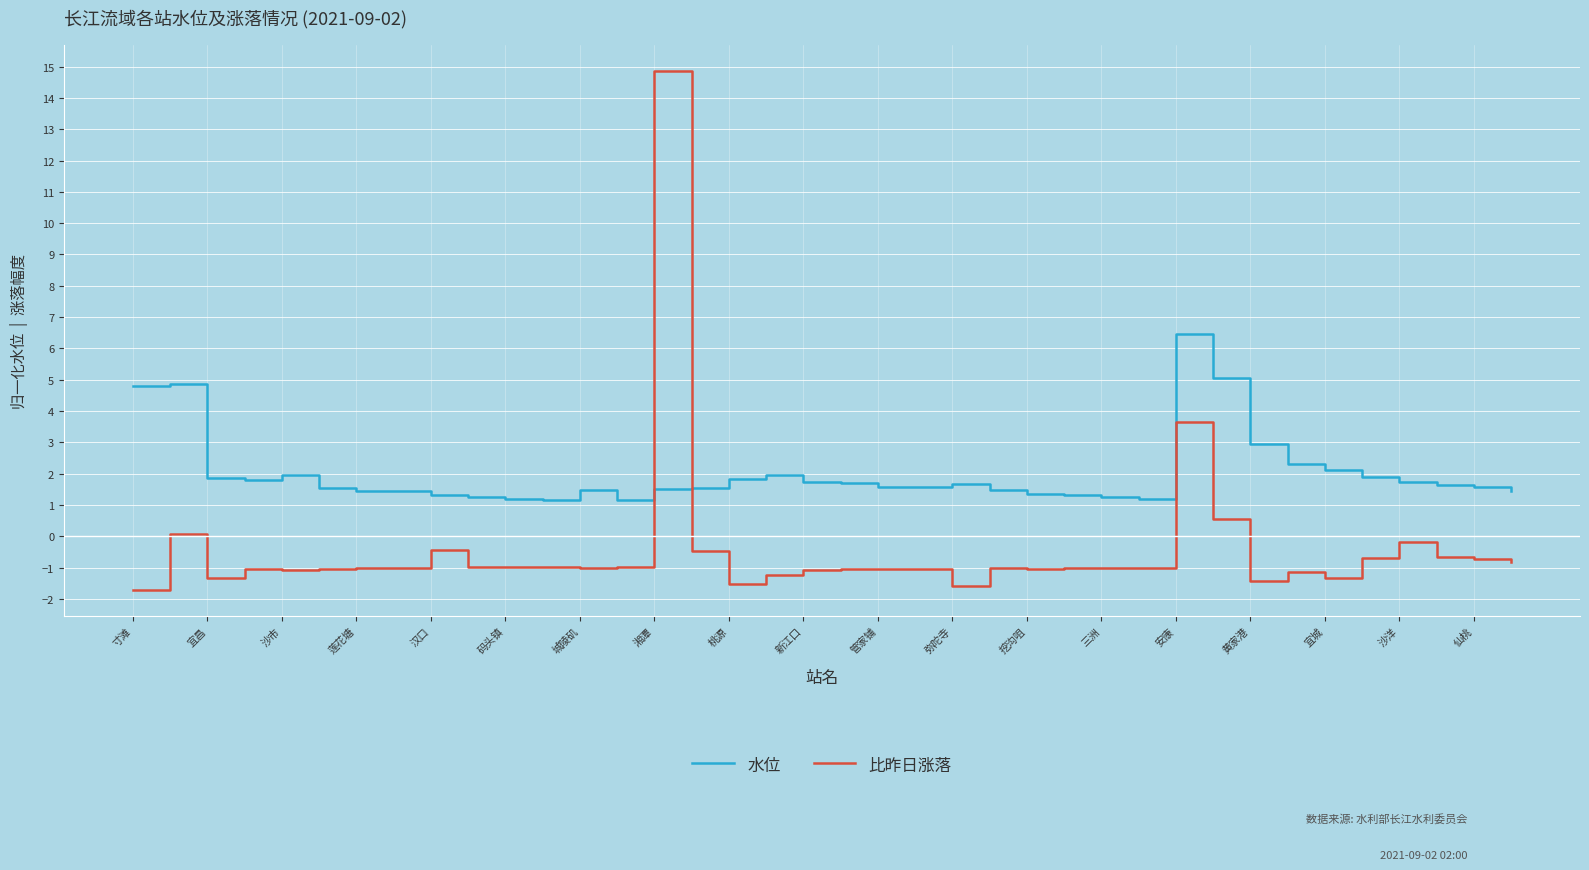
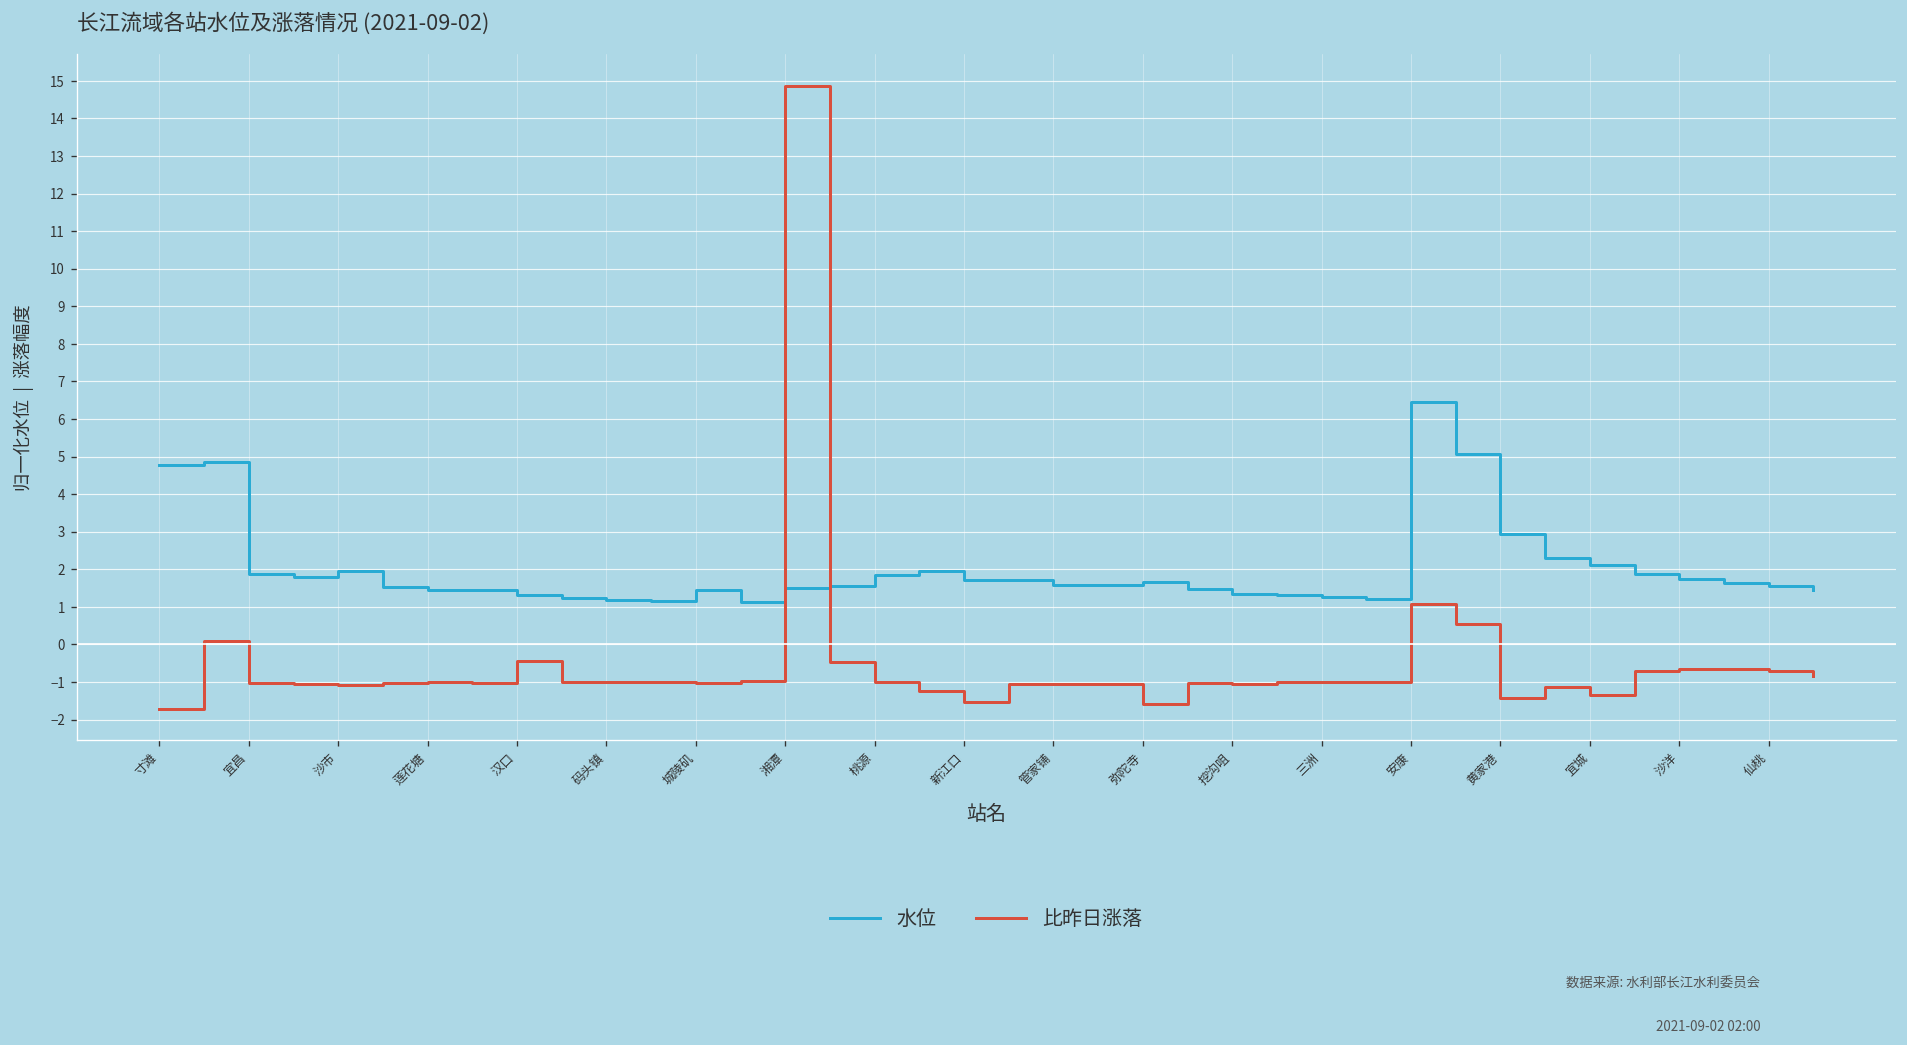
  {
    "水位": {
      "寸滩": 4.8,
      "宜昌": 1.9,
      "沙市": 1.9,
      "莲花塘": 1.5,
      "汉口": 1.3,
      "码头镇": 1.2,
      "城陵矶": 1.5,
      "湘潭": 1.5,
      "桃源": 1.8,
      "新江口": 1.7,
      "管家铺": 1.6,
      "弥陀寺": 1.7,
      "挖沟咀": 1.3,
      "三洲": 1.3,
      "安康": 6.5,
      "黄家港": 2.9,
      "宜城": 2.1,
      "沙洋": 1.7,
      "仙桃": 1.6
    },
    "比昨日涨落": {
      "寸滩": -1.7,
-     "宜昌": -1.3,
+     "宜昌": -1.0,
      "沙市": -1.1,
      "莲花塘": -1.0,
      "汉口": -0.4,
      "码头镇": -1.0,
      "城陵矶": -1.0,
      "湘潭": 14.9,
-     "桃源": -1.5,
-     "新江口": -1.1,
+     "桃源": -1.0,
+     "新江口": -1.5,
      "管家铺": -1.0,
      "弥陀寺": -1.6,
      "挖沟咀": -1.0,
      "三洲": -1.0,
-     "安康": 3.7,
+     "安康": 1.1,
      "黄家港": -1.4,
      "宜城": -1.3,
-     "沙洋": -0.2,
+     "沙洋": -0.7,
      "仙桃": -0.7
    }
  }
